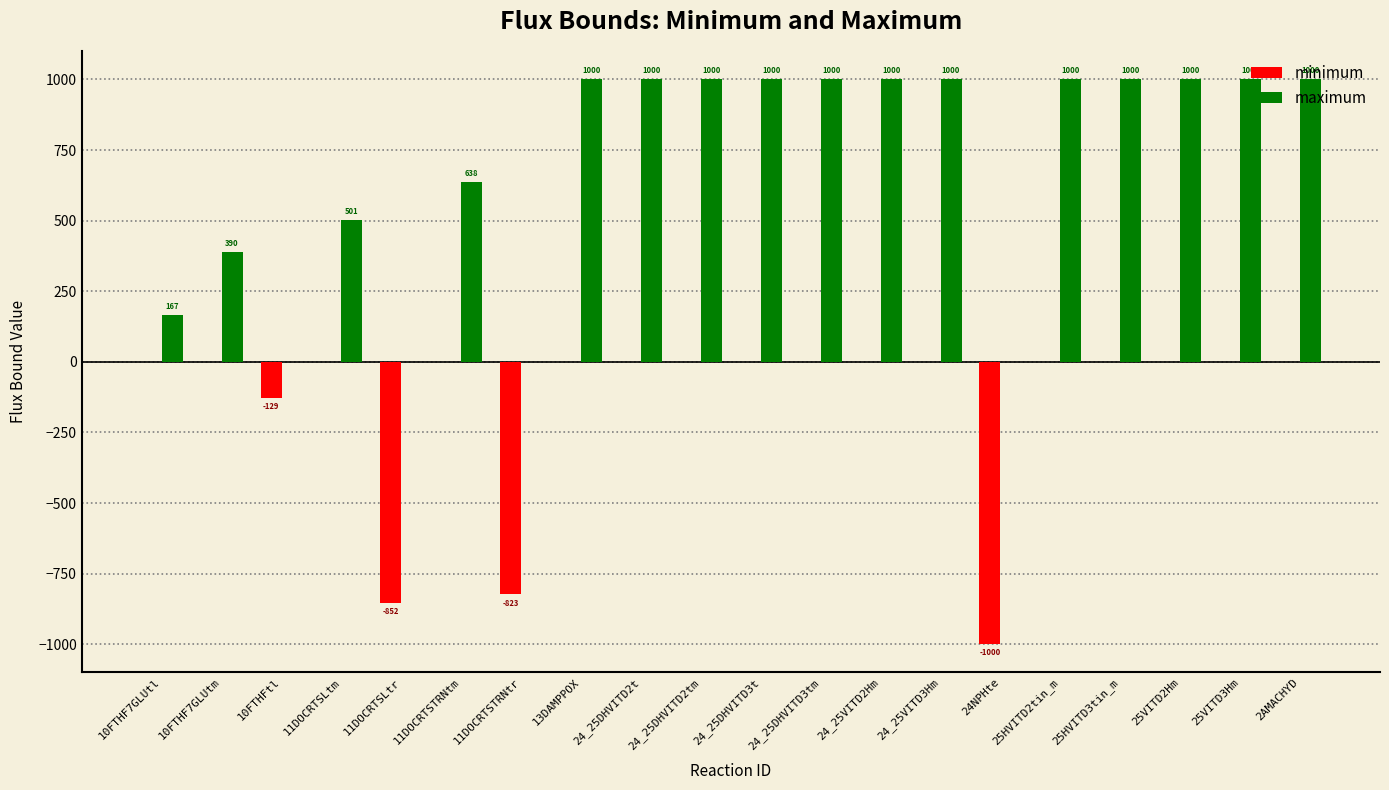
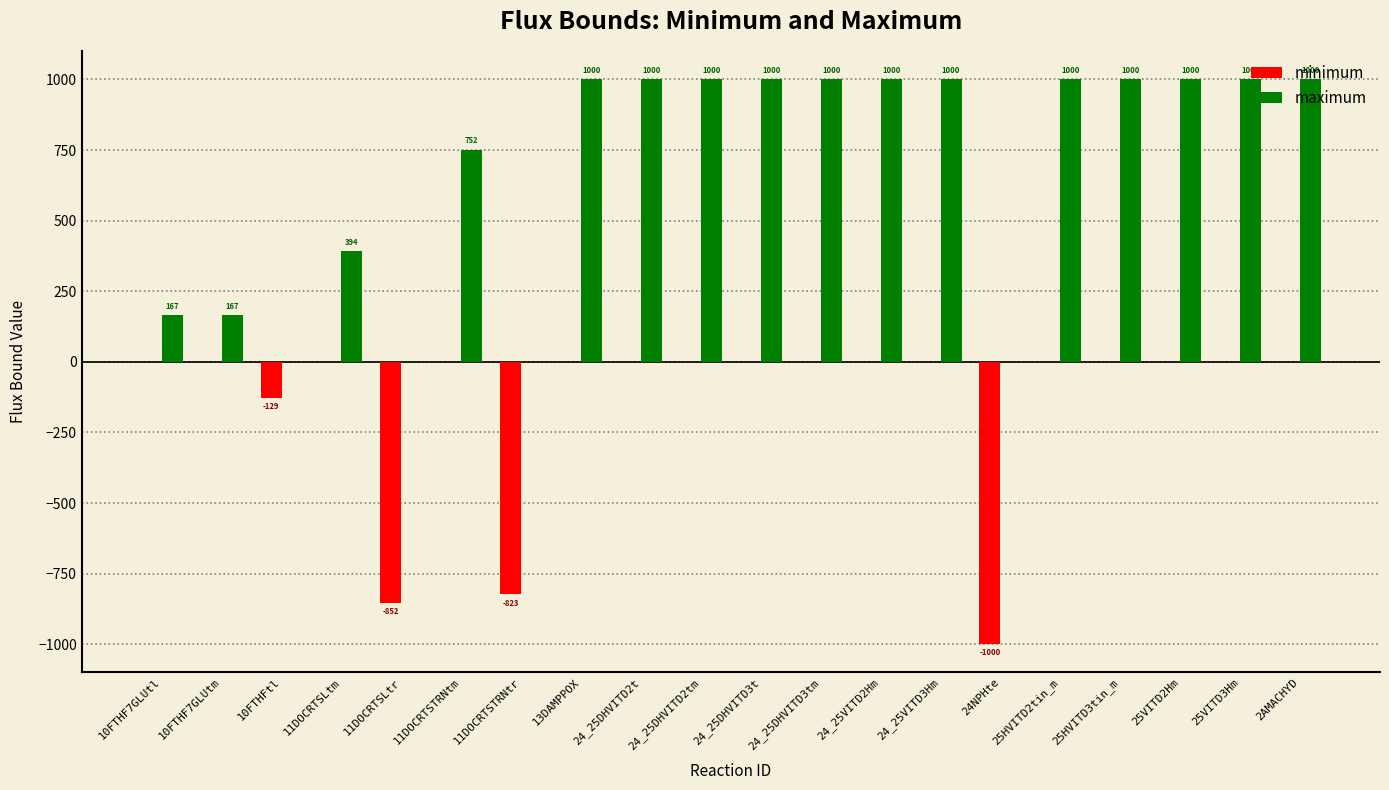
  {
    "minimum": {
      "10FTHFtl": -129,
      "11DOCRTSLtr": -852,
      "11DOCRTSTRNtr": -823,
      "24NPHte": -1000
    },
    "maximum": {
      "10FTHF7GLUtl": 167,
-     "10FTHF7GLUtm": 390,
-     "11DOCRTSLtm": 501,
-     "11DOCRTSTRNtm": 638,
+     "10FTHF7GLUtm": 167,
+     "11DOCRTSLtm": 394,
+     "11DOCRTSTRNtm": 752,
      "13DAMPPOX": 1000,
      "24_25DHVITD2t": 1000,
      "24_25DHVITD2tm": 1000,
      "24_25DHVITD3t": 1000,
      "24_25DHVITD3tm": 1000,
      "24_25VITD2Hm": 1000,
      "24_25VITD3Hm": 1000,
      "25HVITD2tin_m": 1000,
      "25HVITD3tin_m": 1000,
      "25VITD2Hm": 1000,
      "25VITD3Hm": 1000,
      "2AMACHYD": 1000
    }
  }
